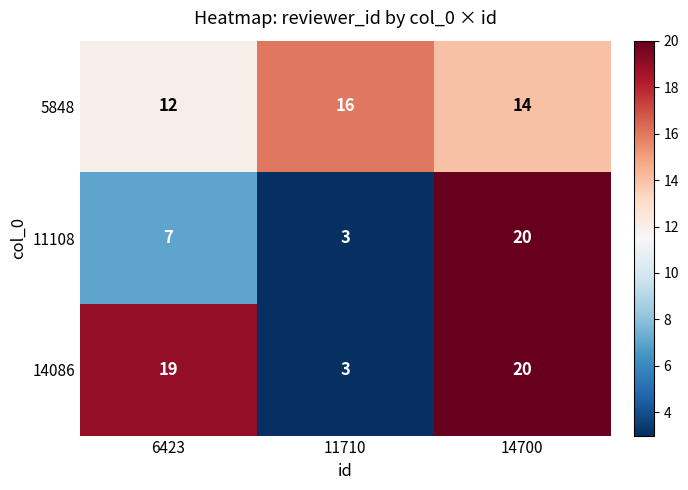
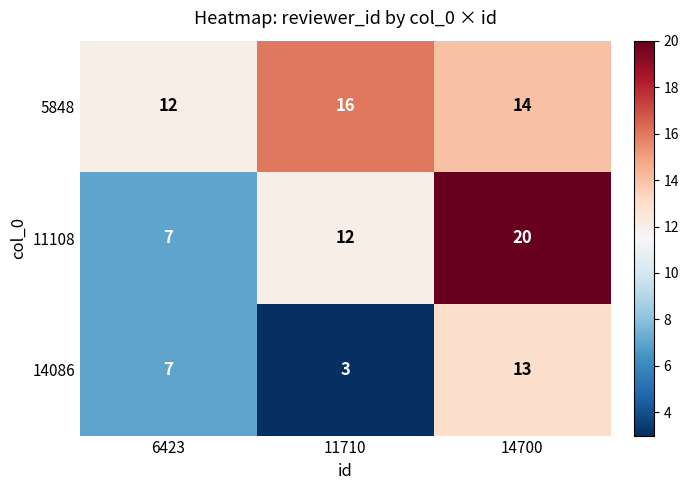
  {
    "5848": {
      "6423": 12,
      "11710": 16,
      "14700": 14
    },
    "11108": {
      "6423": 7,
-     "11710": 3,
+     "11710": 12,
      "14700": 20
    },
    "14086": {
-     "6423": 19,
+     "6423": 7,
      "11710": 3,
-     "14700": 20
+     "14700": 13
    }
  }
